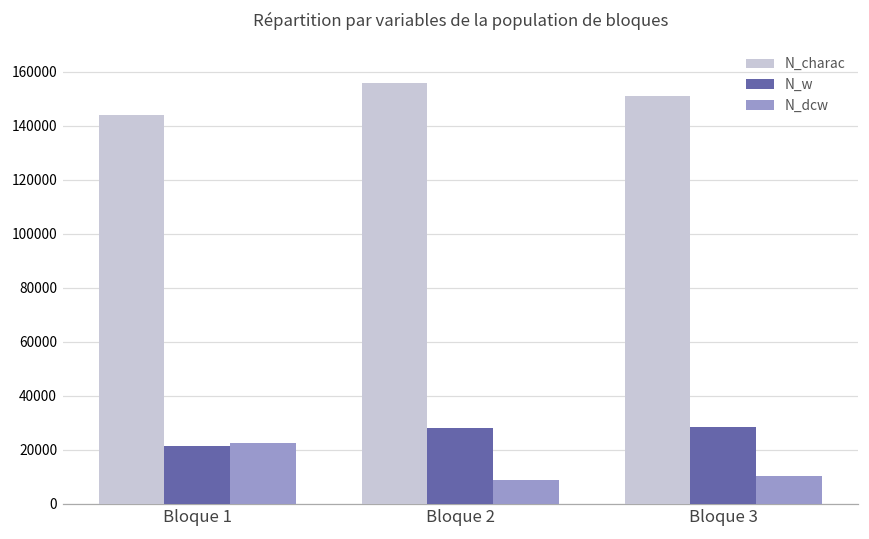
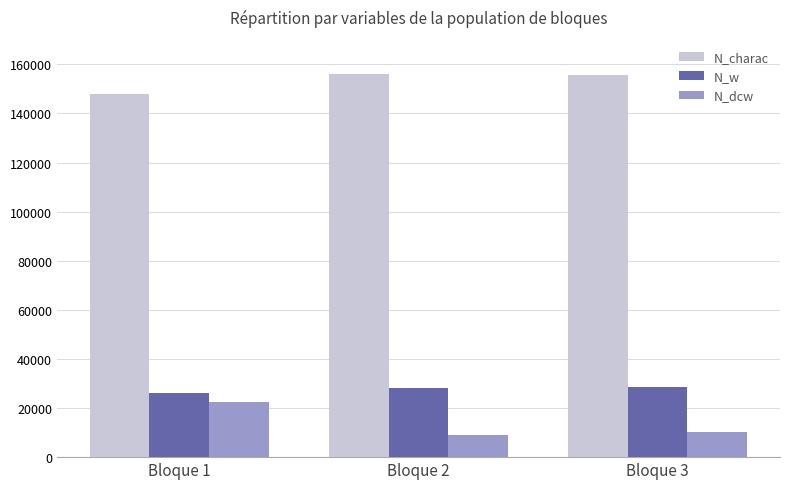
  {
    "N_charac": {
-     "Bloque 1": 144000,
+     "Bloque 1": 148000,
      "Bloque 2": 156000,
-     "Bloque 3": 151000
+     "Bloque 3": 155000
    },
    "N_w": {
-     "Bloque 1": 22000,
+     "Bloque 1": 26000,
      "Bloque 2": 28000,
      "Bloque 3": 28000
    },
    "N_dcw": {
      "Bloque 1": 22000,
      "Bloque 2": 9000,
      "Bloque 3": 10000
    }
  }
